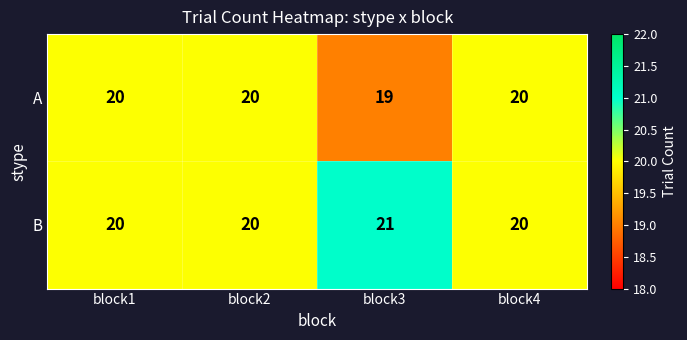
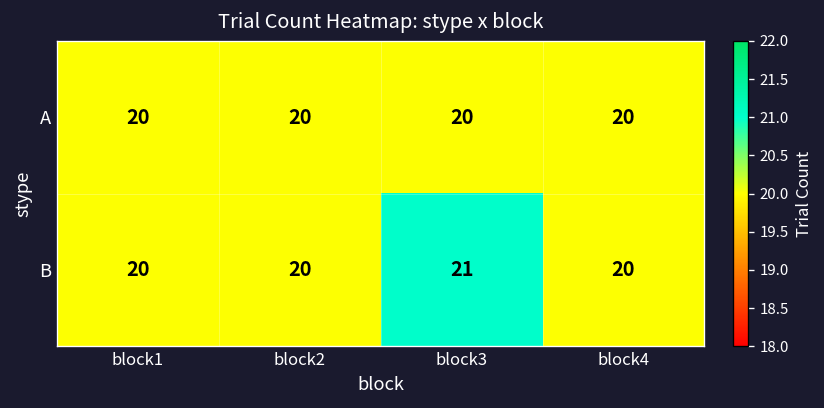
  {
    "A": {
      "block1": 20,
      "block2": 20,
-     "block3": 19,
+     "block3": 20,
      "block4": 20
    },
    "B": {
      "block1": 20,
      "block2": 20,
      "block3": 21,
      "block4": 20
    }
  }
